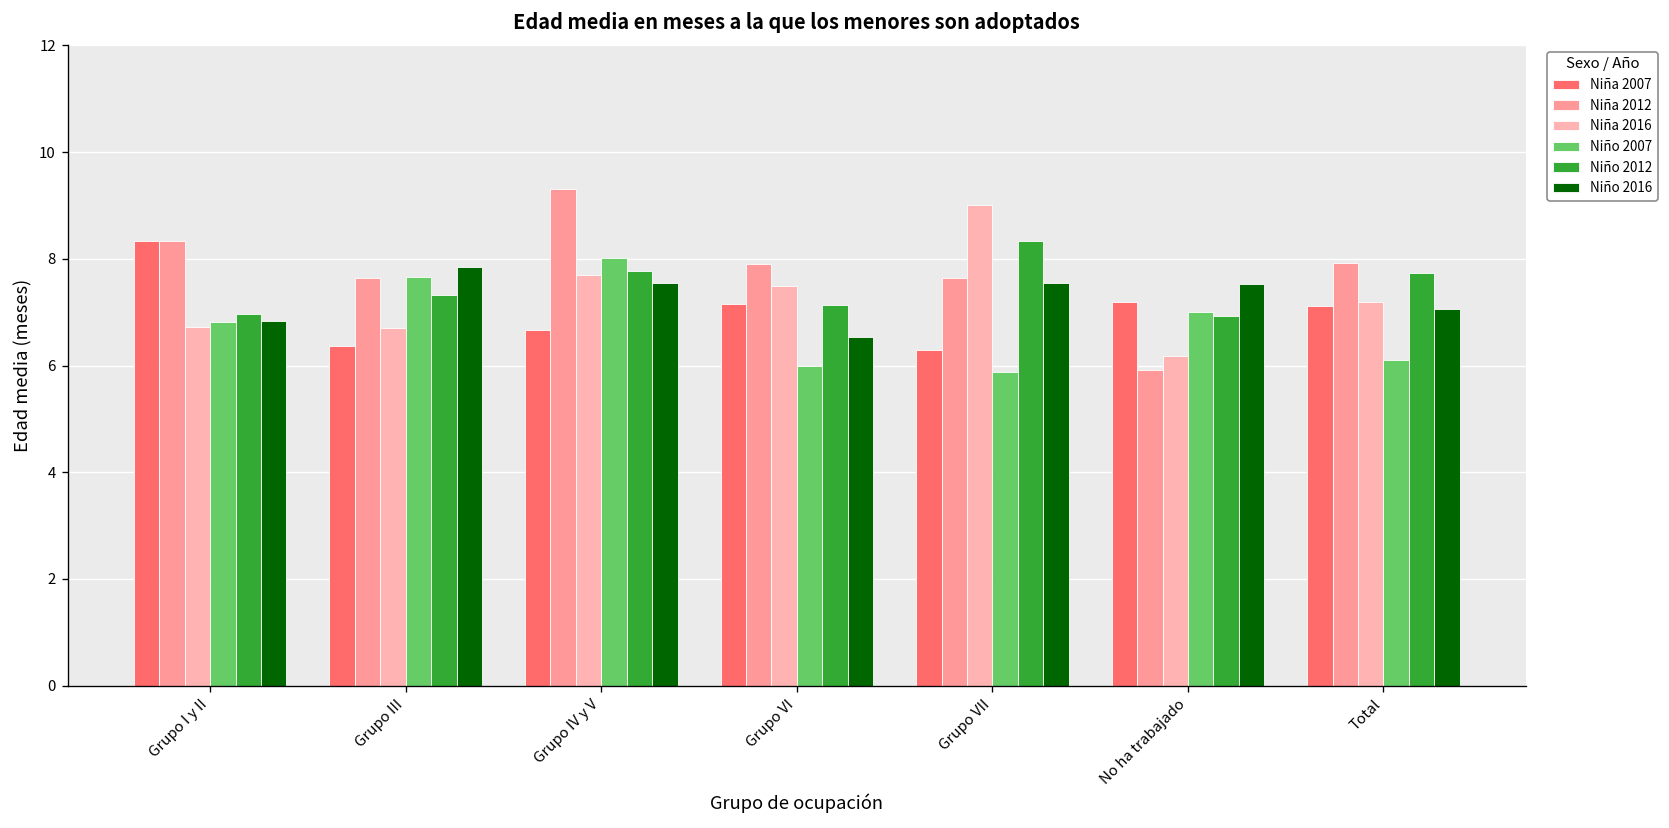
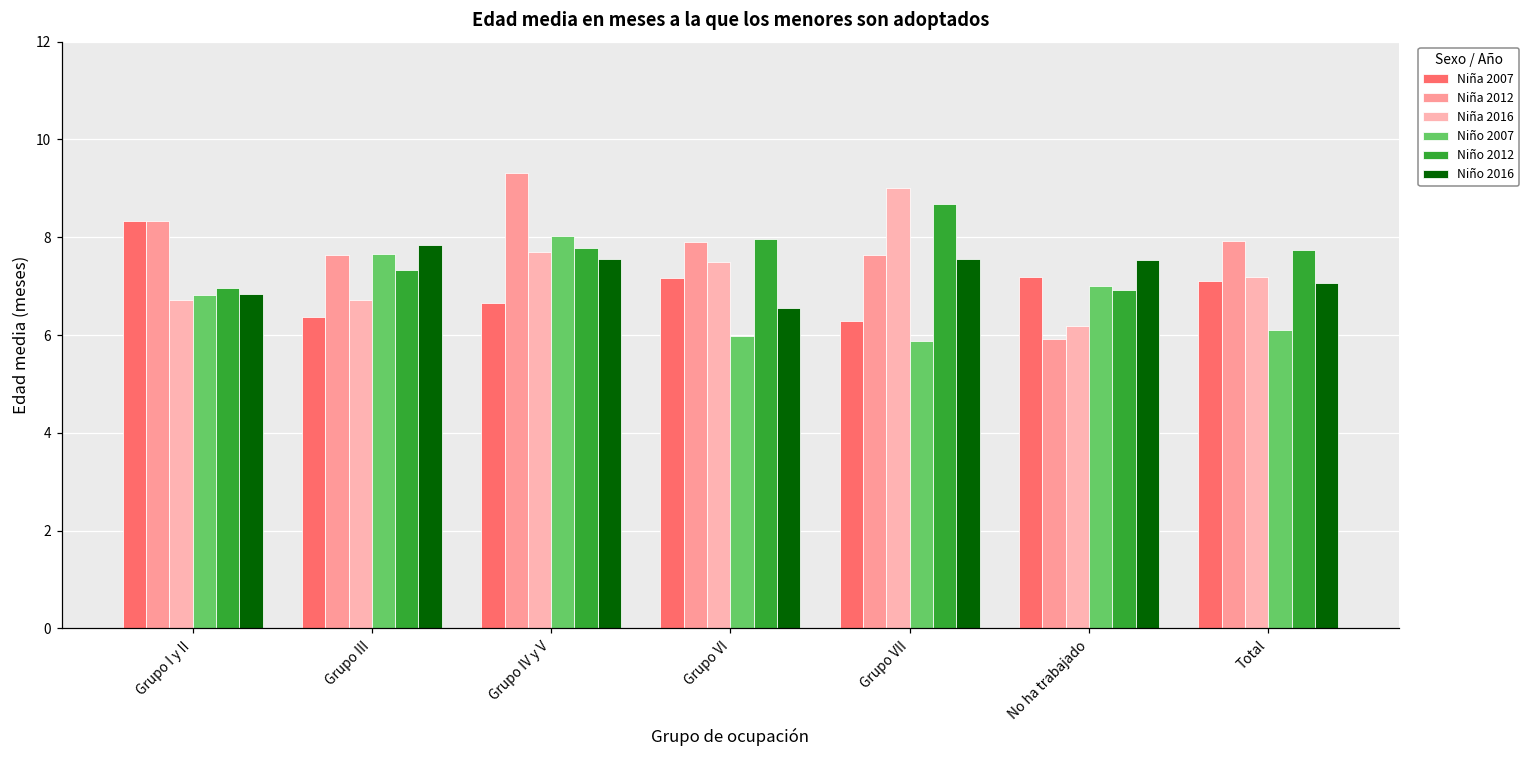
  {
    "Niña 2007": {
      "Grupo I y II": 8.3,
      "Grupo III": 6.4,
      "Grupo IV y V": 6.7,
      "Grupo VI": 7.2,
      "Grupo VII": 6.3,
      "No ha trabajado": 7.2,
      "Total": 7.1
    },
    "Niño 2007": {
      "Grupo I y II": 6.8,
      "Grupo III": 7.7,
      "Grupo IV y V": 8.0,
      "Grupo VI": 6.0,
      "Grupo VII": 5.9,
      "No ha trabajado": 7.0,
      "Total": 6.1
    },
    "Niño 2012": {
      "Grupo I y II": 7.0,
      "Grupo III": 7.3,
      "Grupo IV y V": 7.8,
-     "Grupo VI": 7.1,
-     "Grupo VII": 8.3,
+     "Grupo VI": 8.0,
+     "Grupo VII": 8.7,
      "No ha trabajado": 6.9,
      "Total": 7.7
    },
    "Niño 2016": {
      "Grupo I y II": 6.8,
      "Grupo III": 7.8,
      "Grupo IV y V": 7.6,
      "Grupo VI": 6.5,
      "Grupo VII": 7.5,
      "No ha trabajado": 7.5,
      "Total": 7.1
    }
  }
